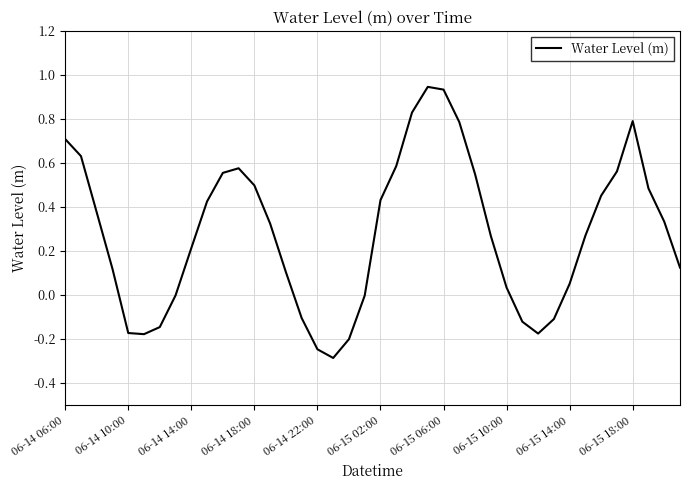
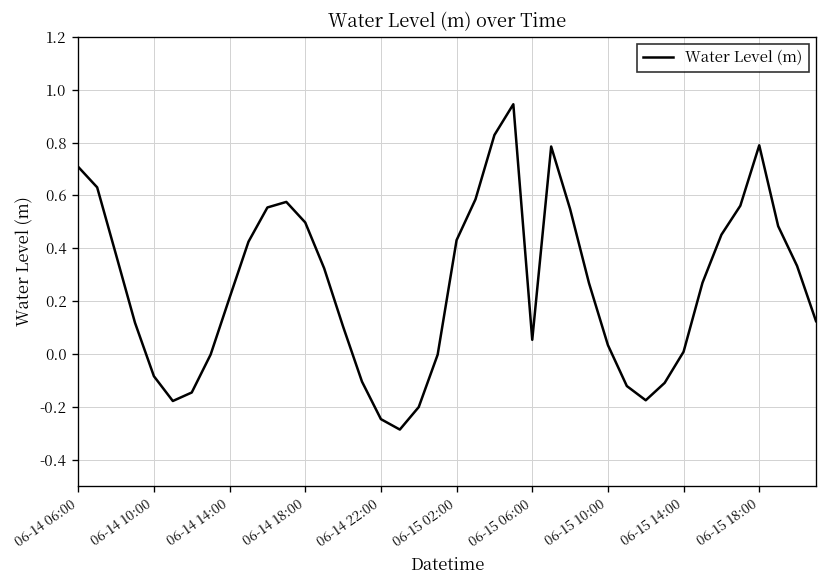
  {
    "06-14 06:00": 0.71,
-   "06-14 10:00": -0.17,
+   "06-14 10:00": -0.08,
    "06-14 14:00": 0.21,
    "06-14 18:00": 0.50,
    "06-14 22:00": -0.25,
    "06-15 02:00": 0.43,
-   "06-15 06:00": 0.93,
+   "06-15 06:00": 0.05,
    "06-15 10:00": 0.03,
-   "06-15 14:00": 0.05,
+   "06-15 14:00": 0.01,
    "06-15 18:00": 0.79
  }
